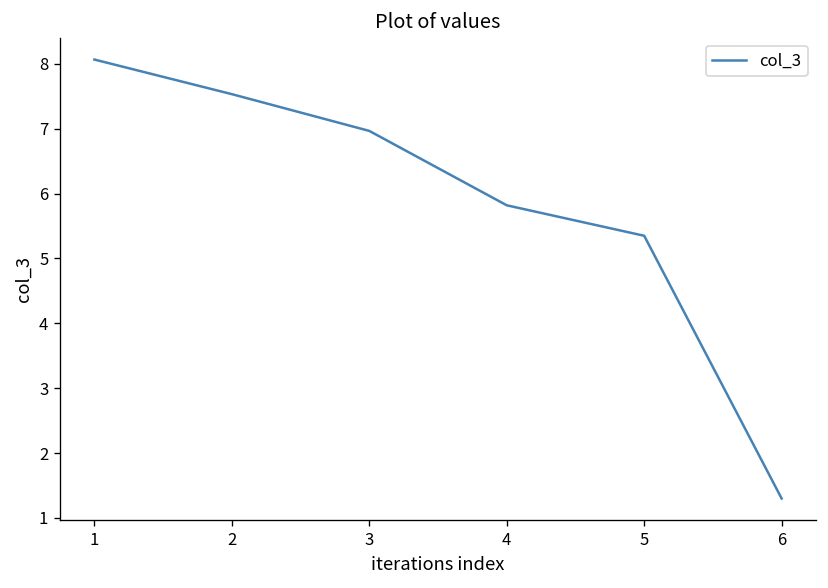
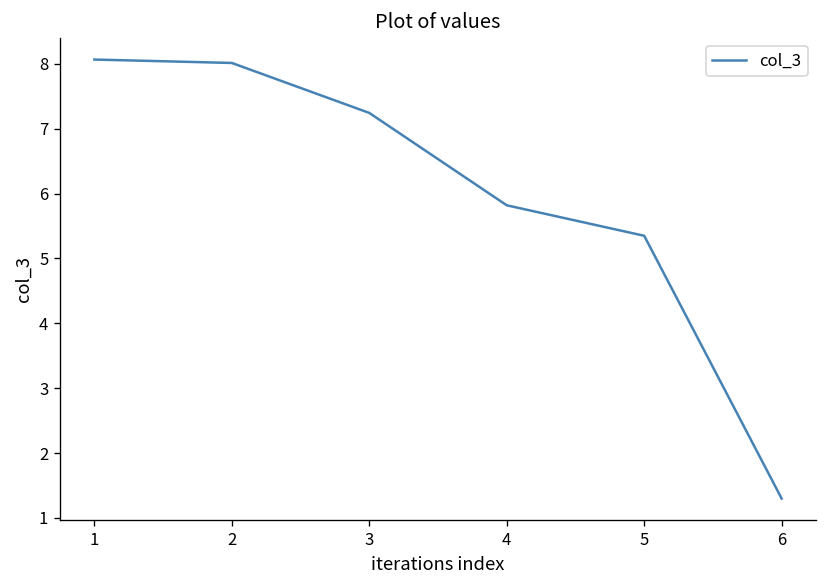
  {
    "1": 8.1,
-   "2": 7.5,
-   "3": 7.0,
+   "2": 8.0,
+   "3": 7.2,
    "4": 5.8,
    "5": 5.4,
    "6": 1.3
  }
